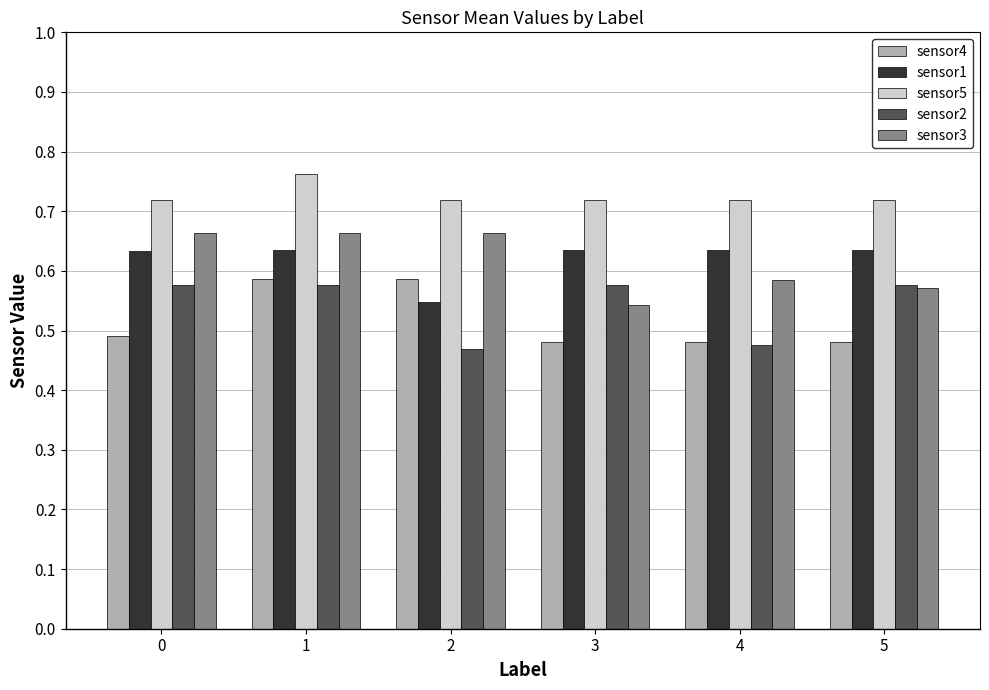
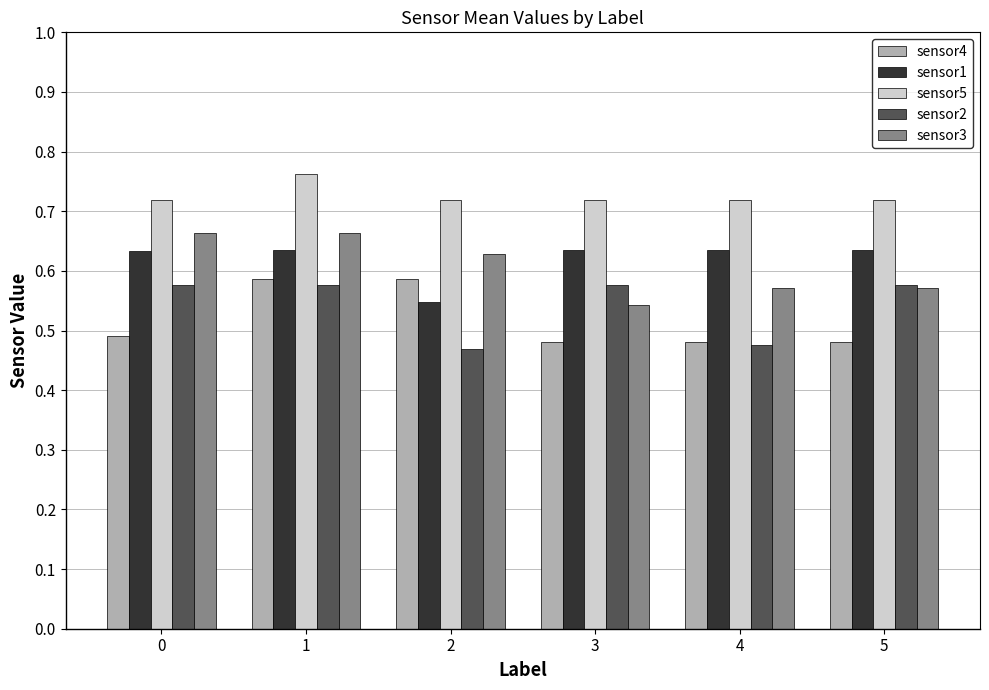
  {
    "sensor3": {
      "0": 0.66,
      "1": 0.66,
-     "2": 0.66,
+     "2": 0.63,
      "3": 0.54,
-     "4": 0.59,
+     "4": 0.57,
      "5": 0.57
    }
  }
